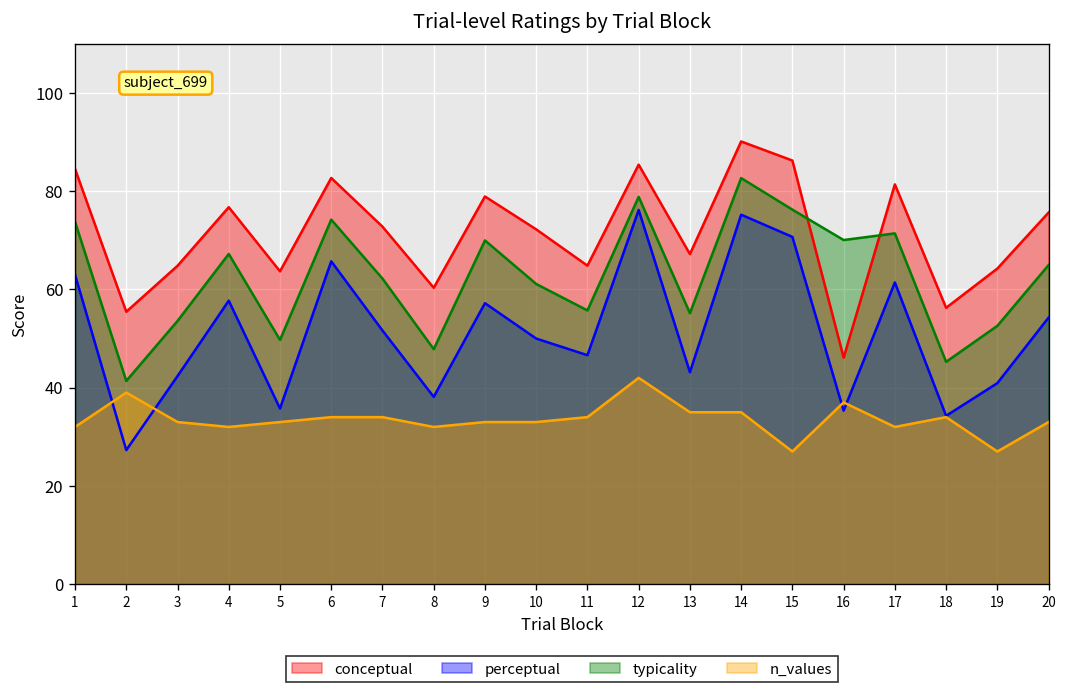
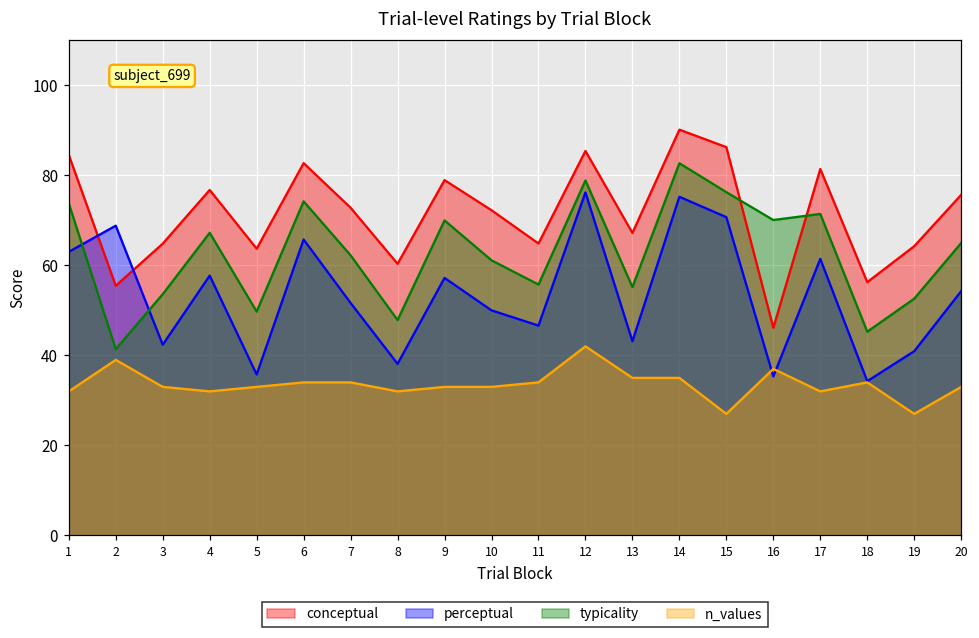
  {
    "conceptual": {
      "1": 85,
      "2": 55,
      "3": 65,
      "4": 77,
      "5": 64,
      "6": 83,
      "7": 73,
      "8": 60,
      "9": 79,
      "10": 72,
      "11": 65,
      "12": 85,
      "13": 67,
      "14": 90,
      "15": 86,
      "16": 46,
      "17": 81,
      "18": 56,
      "19": 64,
      "20": 76
    },
    "perceptual": {
      "1": 63,
-     "2": 27,
+     "2": 69,
      "3": 42,
      "4": 58,
      "5": 36,
      "6": 66,
      "7": 52,
      "8": 38,
      "9": 57,
      "10": 50,
      "11": 47,
      "12": 76,
      "13": 43,
      "14": 75,
      "15": 71,
      "16": 35,
      "17": 61,
      "19": 41,
      "20": 54
    },
    "typicality": {
      "1": 74,
      "2": 41,
      "3": 54,
      "4": 67,
      "5": 50,
      "6": 74,
      "7": 62,
      "8": 48,
      "9": 70,
      "10": 61,
      "11": 56,
      "12": 79,
      "13": 55,
      "14": 83,
      "15": 76,
      "16": 70,
      "17": 71,
      "18": 45,
      "19": 53,
      "20": 65
    },
    "n_values": {
      "1": 32,
      "2": 39,
      "3": 33,
      "4": 32,
      "5": 33,
      "6": 34,
      "7": 34,
      "8": 32,
      "9": 33,
      "10": 33,
      "11": 34,
      "12": 42,
      "13": 35,
      "14": 35,
      "15": 27,
      "16": 37,
      "17": 32,
      "19": 27,
      "20": 33
    }
  }
